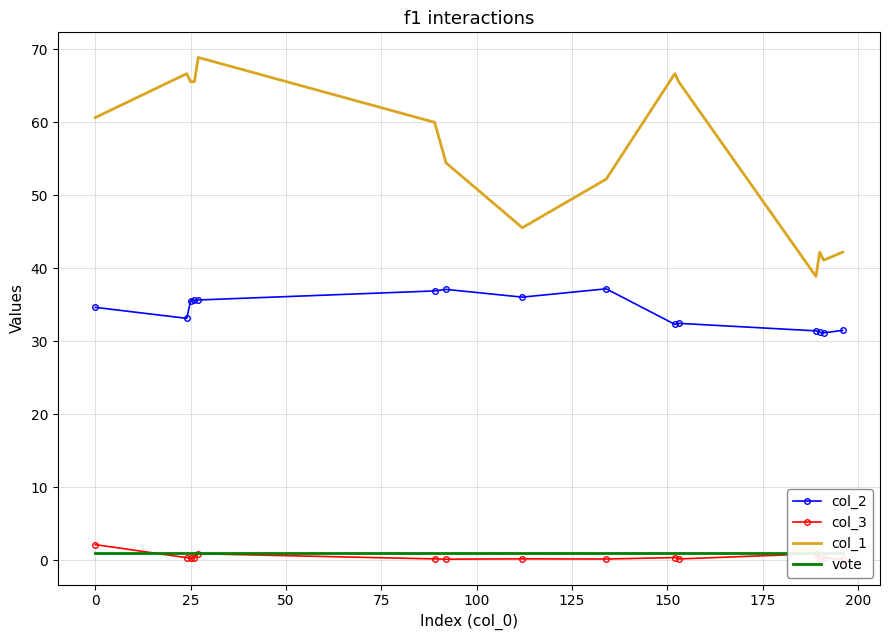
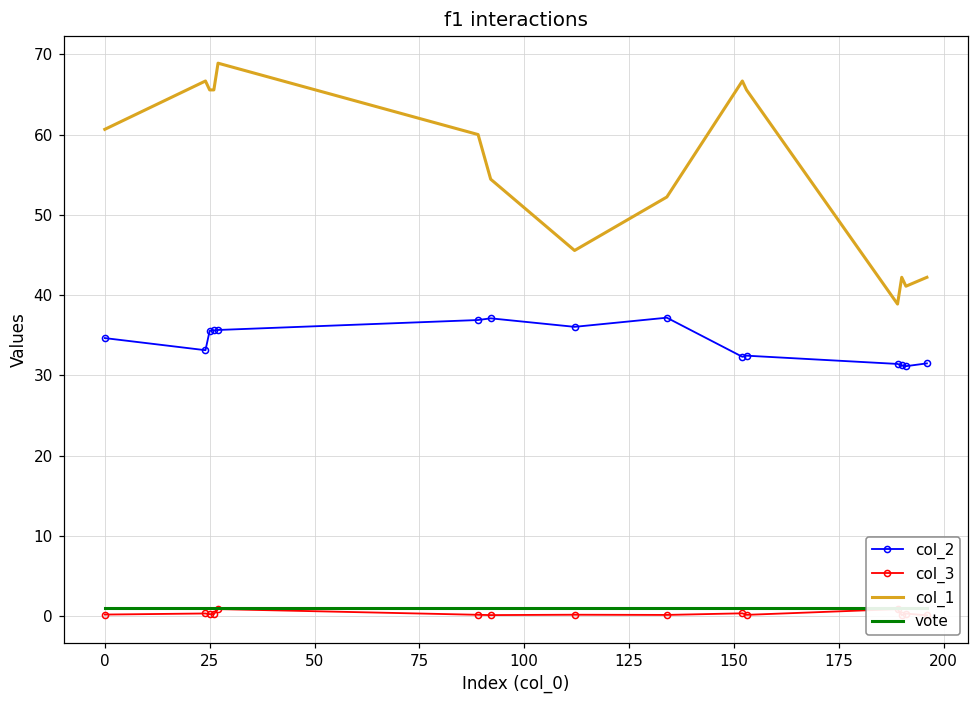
  {
    "col_2": {
      "0": 35,
      "25": 36
    },
    "col_3": {
-     "0": 2,
+     "0": 0,
      "25": 0
    },
    "col_1": {
      "0": 61,
      "25": 66
    },
    "vote": {
      "0": 1,
      "25": 1
    }
  }
